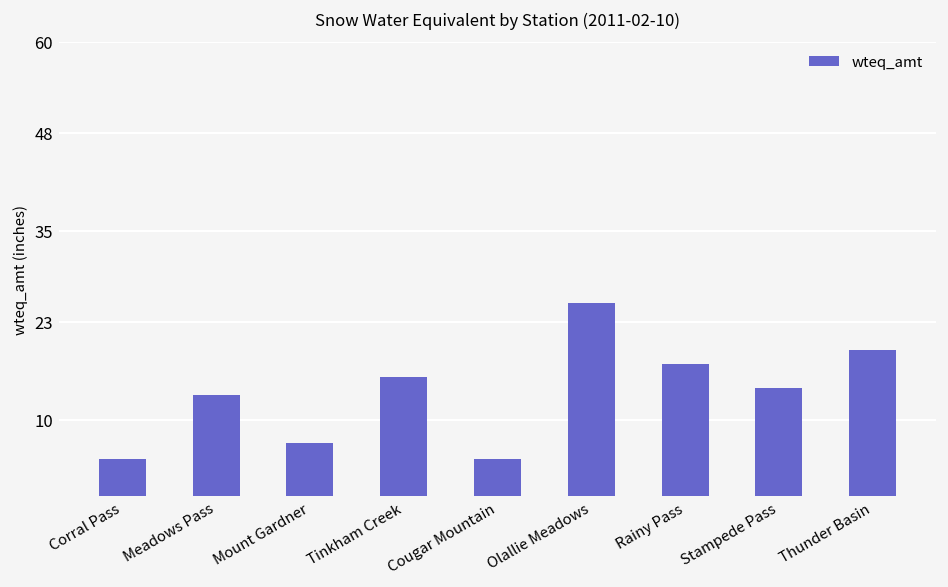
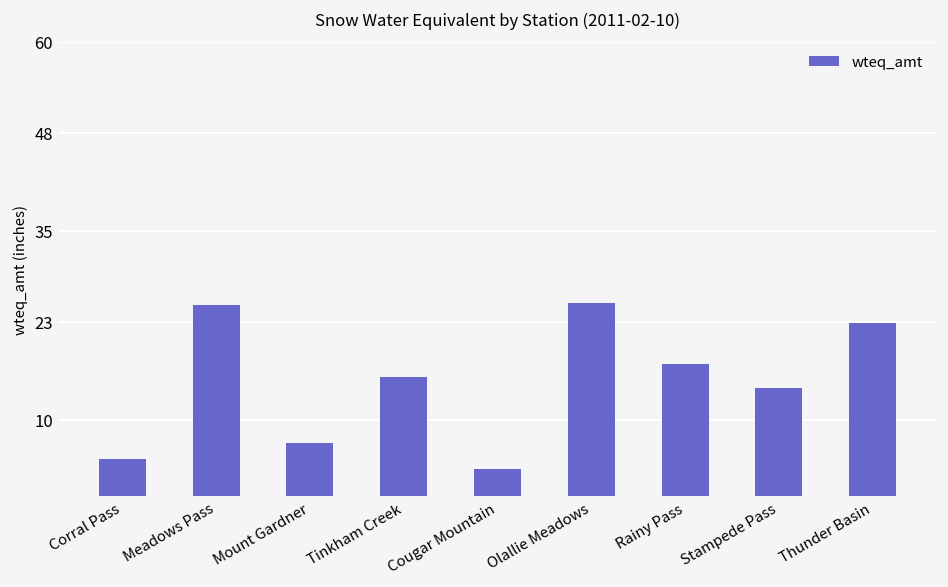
  {
    "Corral Pass": 5,
-   "Meadows Pass": 13,
+   "Meadows Pass": 25,
    "Mount Gardner": 7,
    "Tinkham Creek": 16,
-   "Cougar Mountain": 5,
+   "Cougar Mountain": 4,
    "Olallie Meadows": 25,
    "Rainy Pass": 17,
    "Stampede Pass": 14,
-   "Thunder Basin": 19
+   "Thunder Basin": 23
  }
